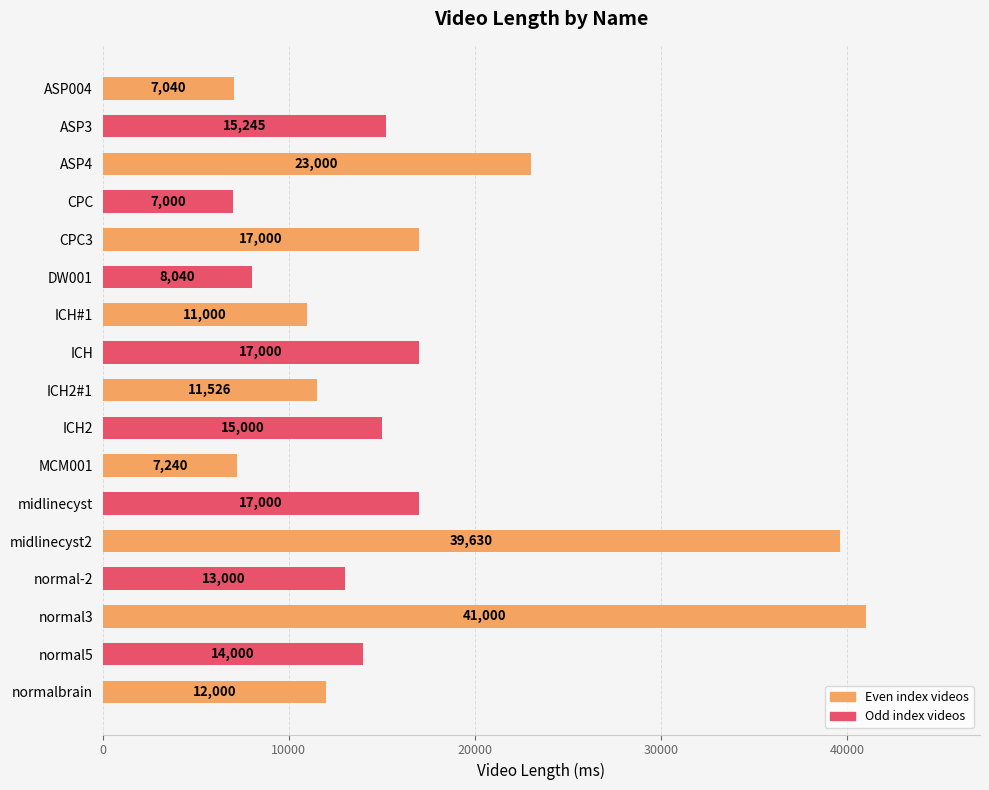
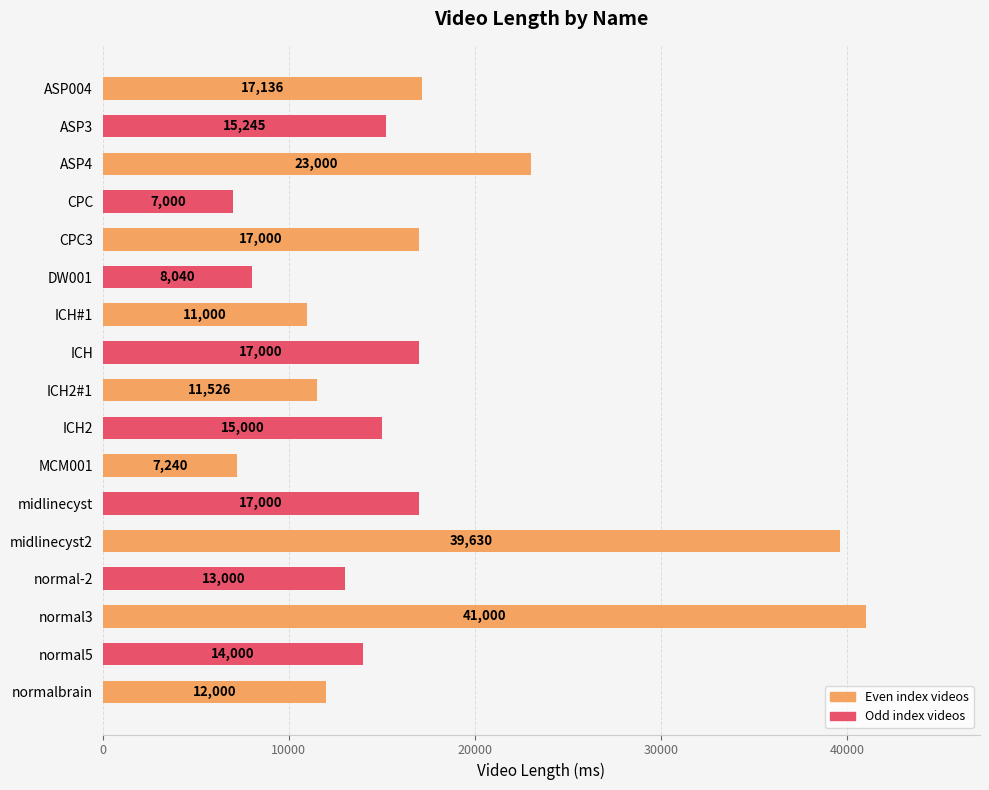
  {
-   "ASP004": "7,040",
+   "ASP004": "17,136",
    "ASP3": "15,245",
    "ASP4": "23,000",
    "CPC": "7,000",
    "CPC3": "17,000",
    "DW001": "8,040",
    "ICH#1": "11,000",
    "ICH": "17,000",
    "ICH2#1": "11,526",
    "ICH2": "15,000",
    "MCM001": "7,240",
    "midlinecyst": "17,000",
    "midlinecyst2": "39,630",
    "normal-2": "13,000",
    "normal3": "41,000",
    "normal5": "14,000",
    "normalbrain": "12,000"
  }
